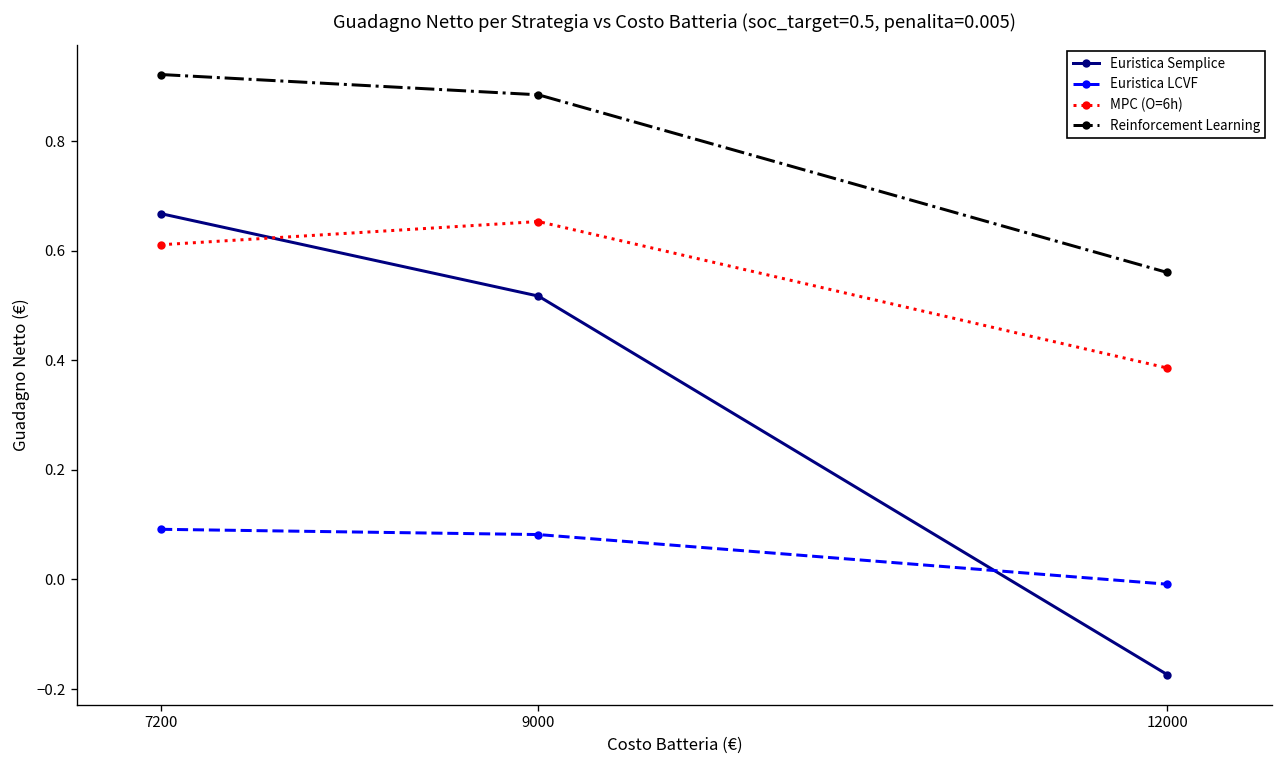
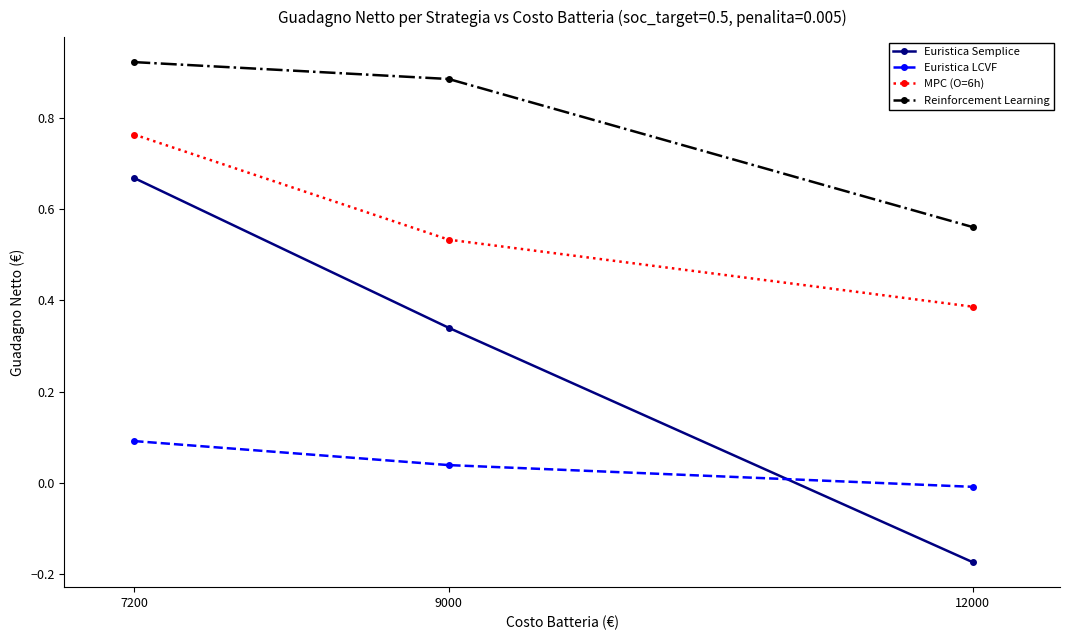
  {
    "Euristica Semplice": {
      "7200": 0.67,
-     "9000": 0.52,
+     "9000": 0.34,
      "12000": -0.17
    },
    "Euristica LCVF": {
      "7200": 0.09,
-     "9000": 0.08,
+     "9000": 0.04,
      "12000": -0.01
    },
    "MPC (O=6h)": {
-     "7200": 0.61,
-     "9000": 0.65,
+     "7200": 0.76,
+     "9000": 0.53,
      "12000": 0.39
    },
    "Reinforcement Learning": {
      "7200": 0.92,
      "9000": 0.88,
      "12000": 0.56
    }
  }
